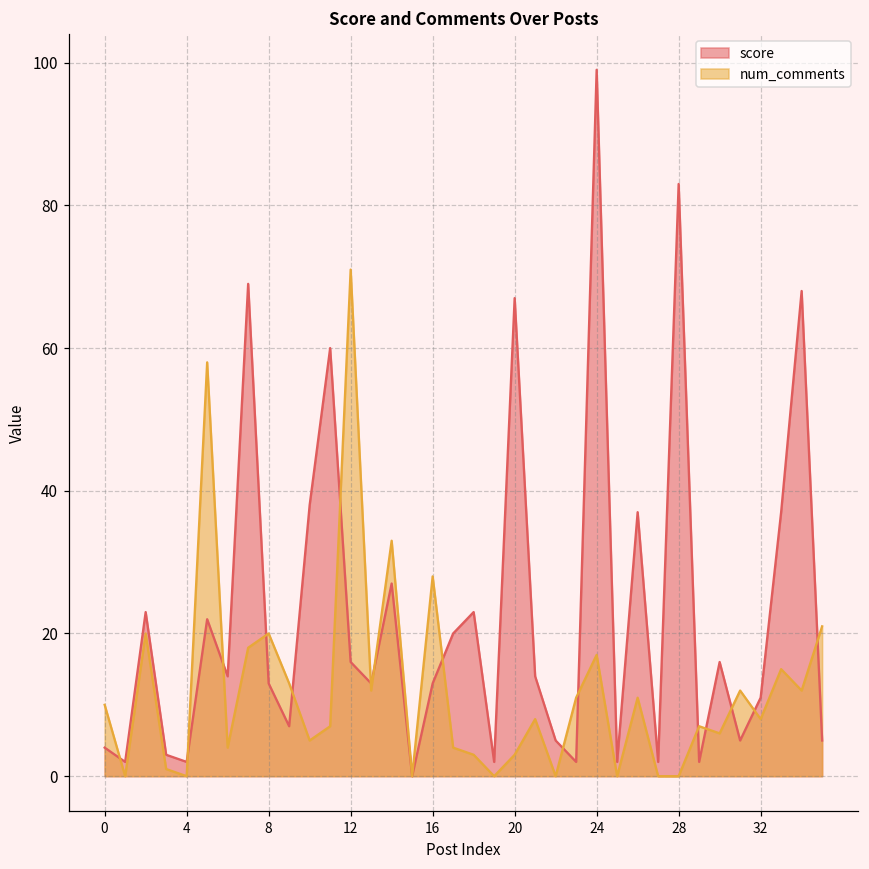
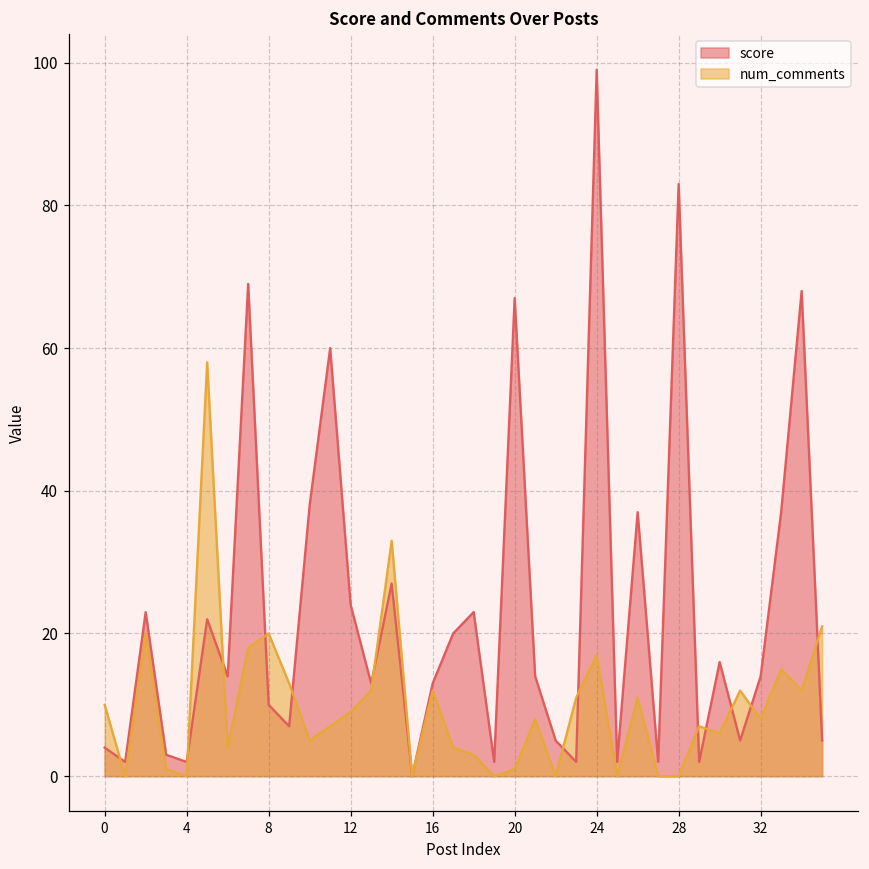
  {
    "score": {
      "0": 4,
      "4": 2,
-     "8": 13,
-     "12": 16,
+     "8": 10,
+     "12": 24,
      "16": 13,
      "20": 67,
      "24": 99,
      "28": 83,
-     "32": 11
+     "32": 14
    },
    "num_comments": {
      "0": 10,
      "4": 0,
      "8": 20,
-     "12": 71,
-     "16": 28,
-     "20": 3,
+     "12": 9,
+     "16": 12,
+     "20": 1,
      "24": 17,
      "28": 0,
      "32": 8
    }
  }
